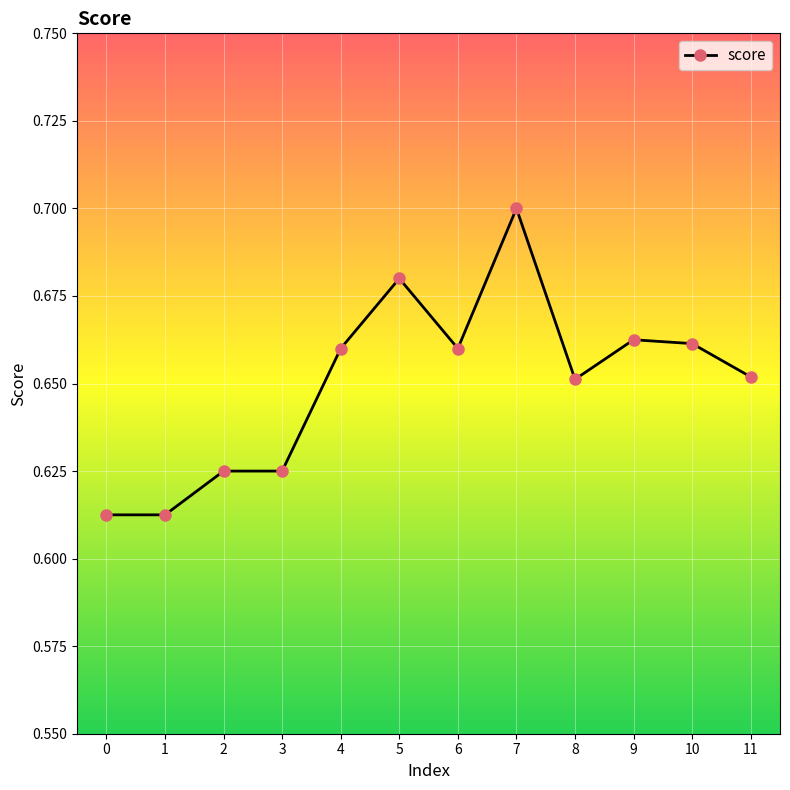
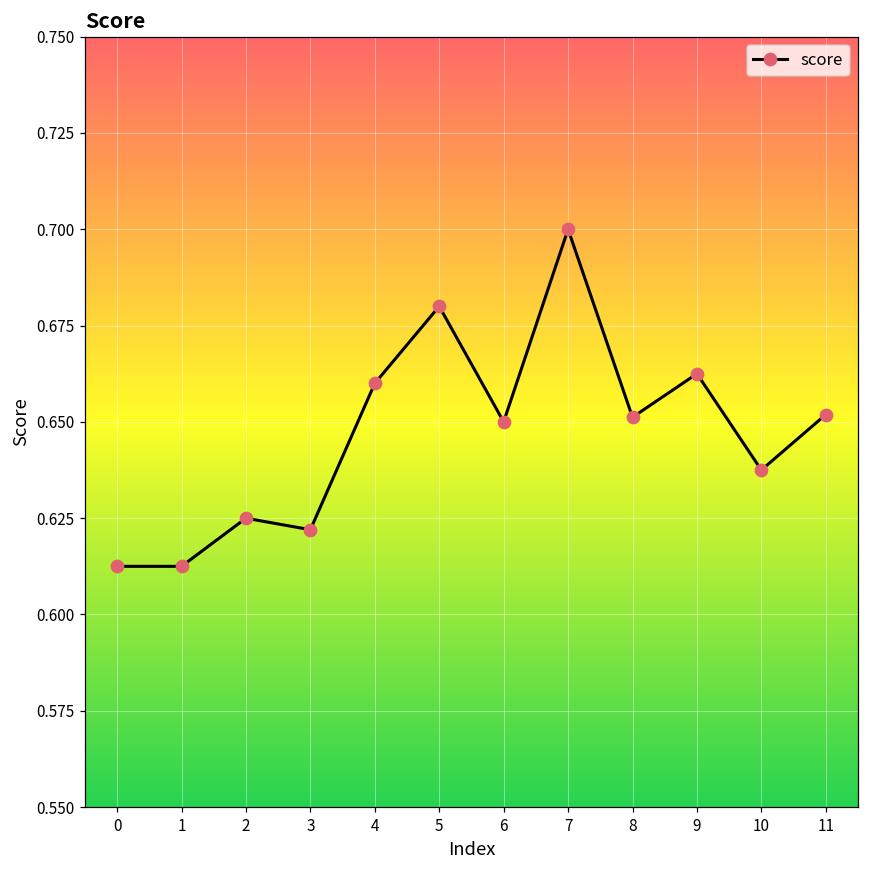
  {
    "0": 0.613,
    "1": 0.613,
    "2": 0.625,
-   "3": 0.625,
+   "3": 0.622,
    "4": 0.660,
    "5": 0.680,
-   "6": 0.66,
+   "6": 0.65,
    "7": 0.700,
    "8": 0.651,
    "9": 0.663,
-   "10": 0.661,
+   "10": 0.638,
    "11": 0.652
  }
